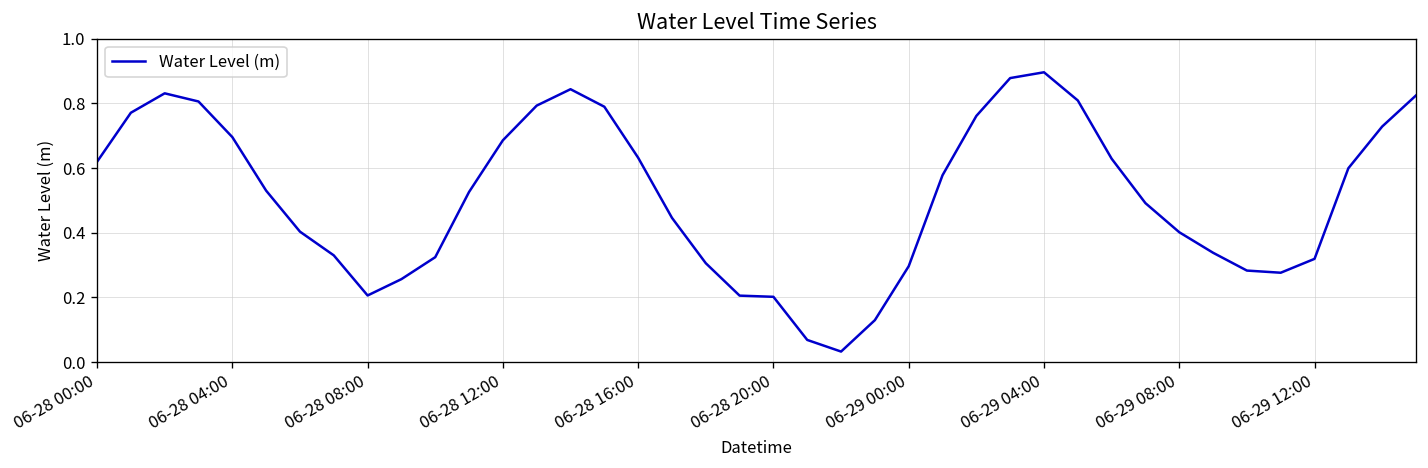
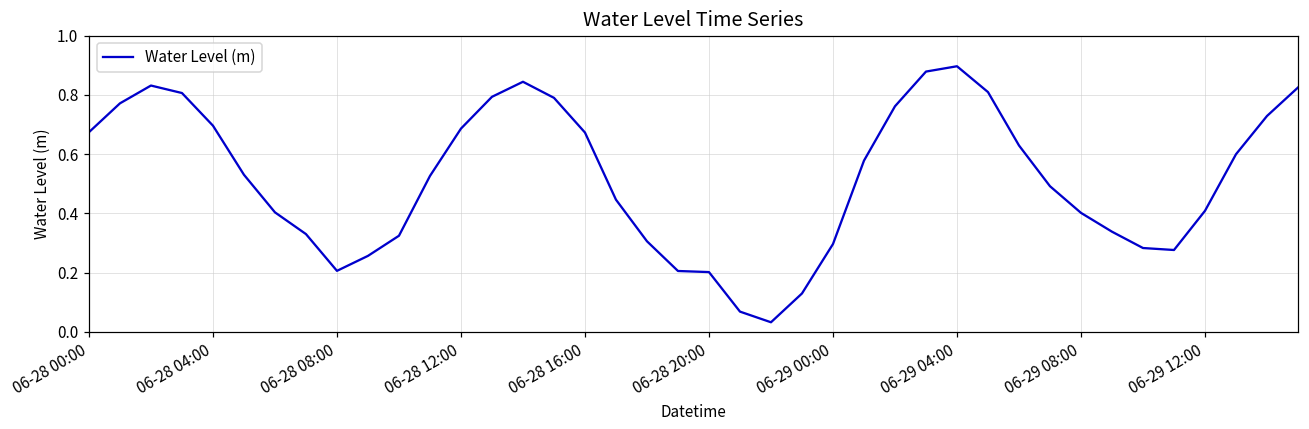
  {
-   "06-28 00:00": 0.62,
+   "06-28 00:00": 0.67,
    "06-28 04:00": 0.70,
    "06-28 08:00": 0.21,
    "06-28 12:00": 0.69,
-   "06-28 16:00": 0.63,
+   "06-28 16:00": 0.67,
    "06-28 20:00": 0.20,
    "06-29 00:00": 0.30,
    "06-29 04:00": 0.90,
    "06-29 08:00": 0.40,
-   "06-29 12:00": 0.32
+   "06-29 12:00": 0.41
  }
